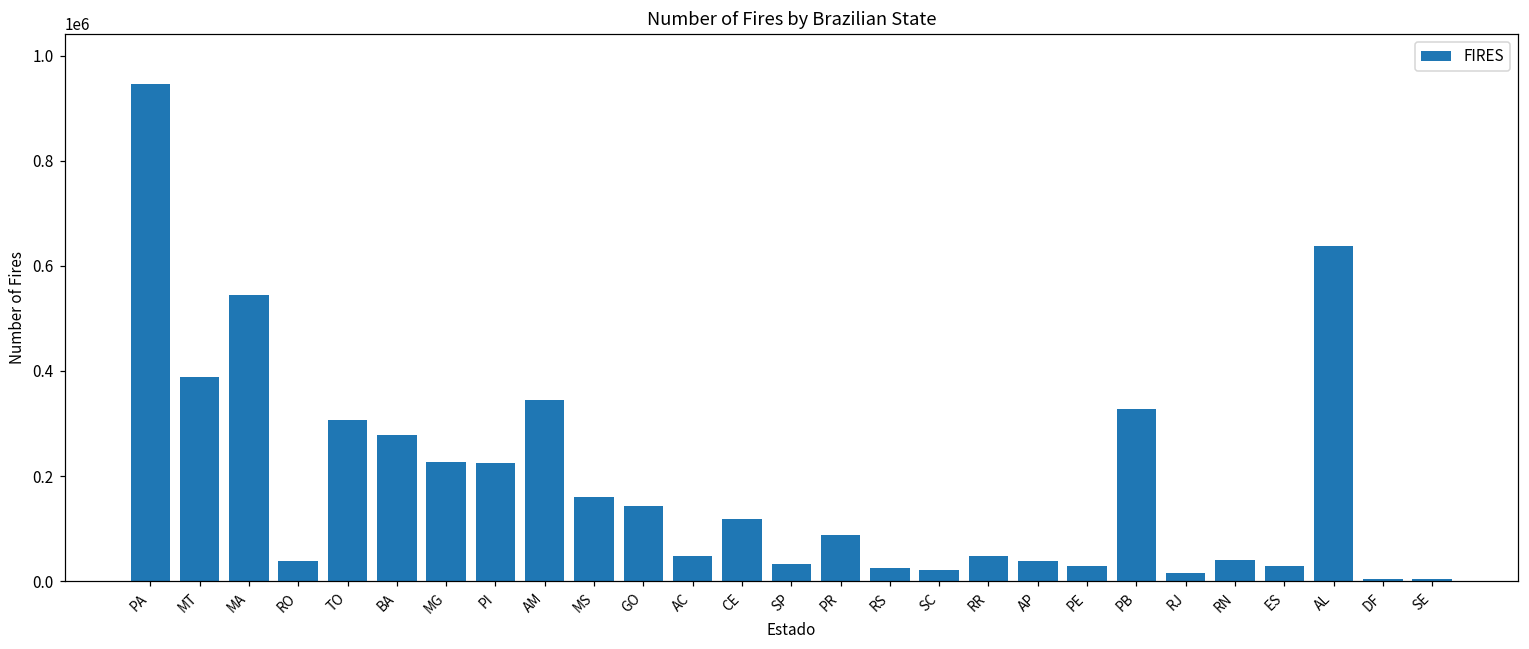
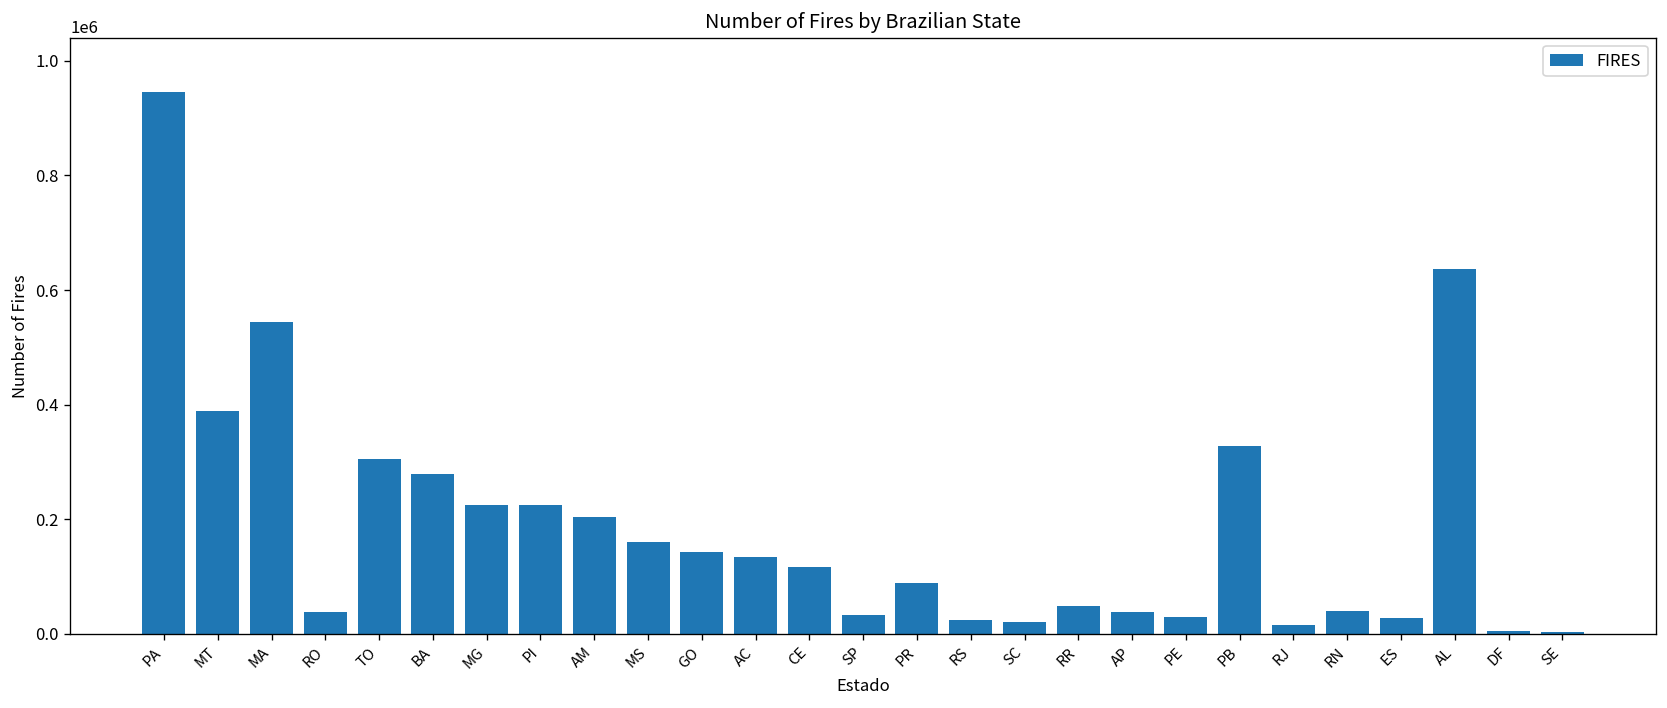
  {
    "PA": 950000,
    "MT": 390000,
    "MA": 540000,
    "RO": 40000,
    "TO": 310000,
    "BA": 280000,
    "MG": 230000,
    "PI": 230000,
-   "AM": 340000,
+   "AM": 200000,
    "MS": 160000,
    "GO": 140000,
-   "AC": 50000,
+   "AC": 130000,
    "CE": 120000,
    "SP": 30000,
    "PR": 90000,
    "RS": 20000,
    "SC": 20000,
    "RR": 50000,
    "AP": 40000,
    "PE": 30000,
    "PB": 330000,
    "RJ": 20000,
    "RN": 40000,
    "ES": 30000,
    "AL": 640000
  }
